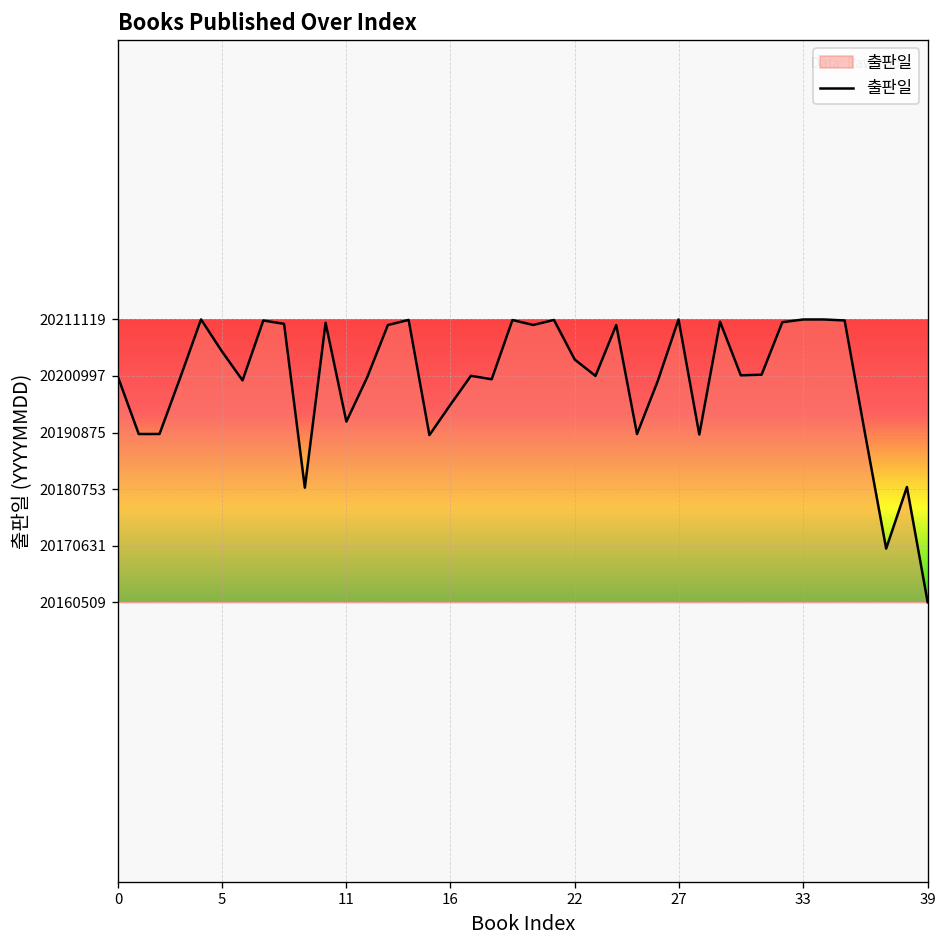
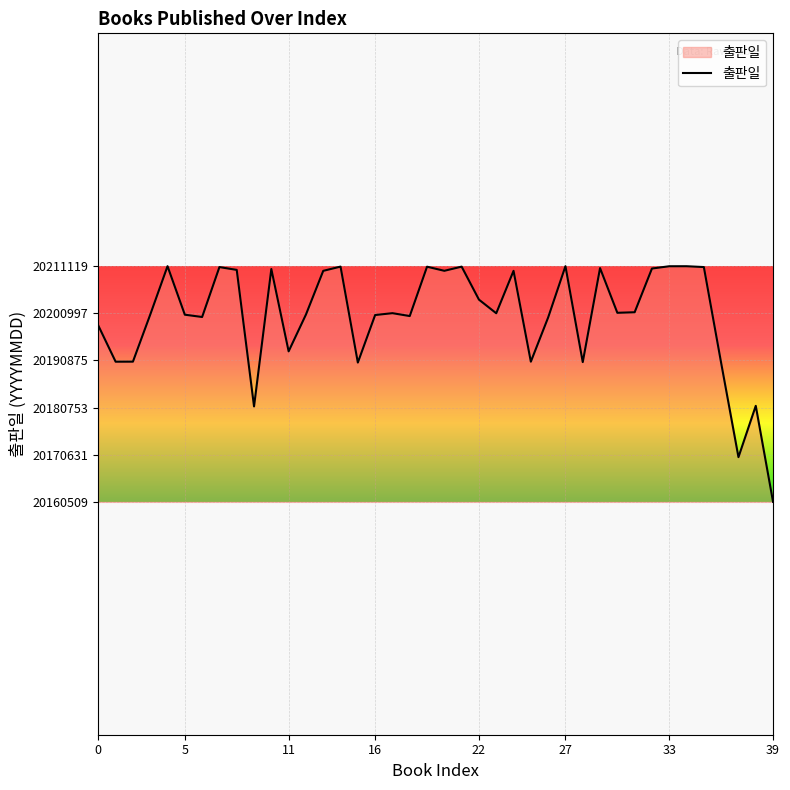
  {
-   "0": 20201000,
-   "5": 20205000,
+   "0": 20198000,
+   "5": 20201000,
    "11": 20193000,
-   "16": 20196000,
+   "16": 20201000,
    "22": 20204000,
    "27": 20211000,
    "33": 20211000,
    "39": 20161000
  }
